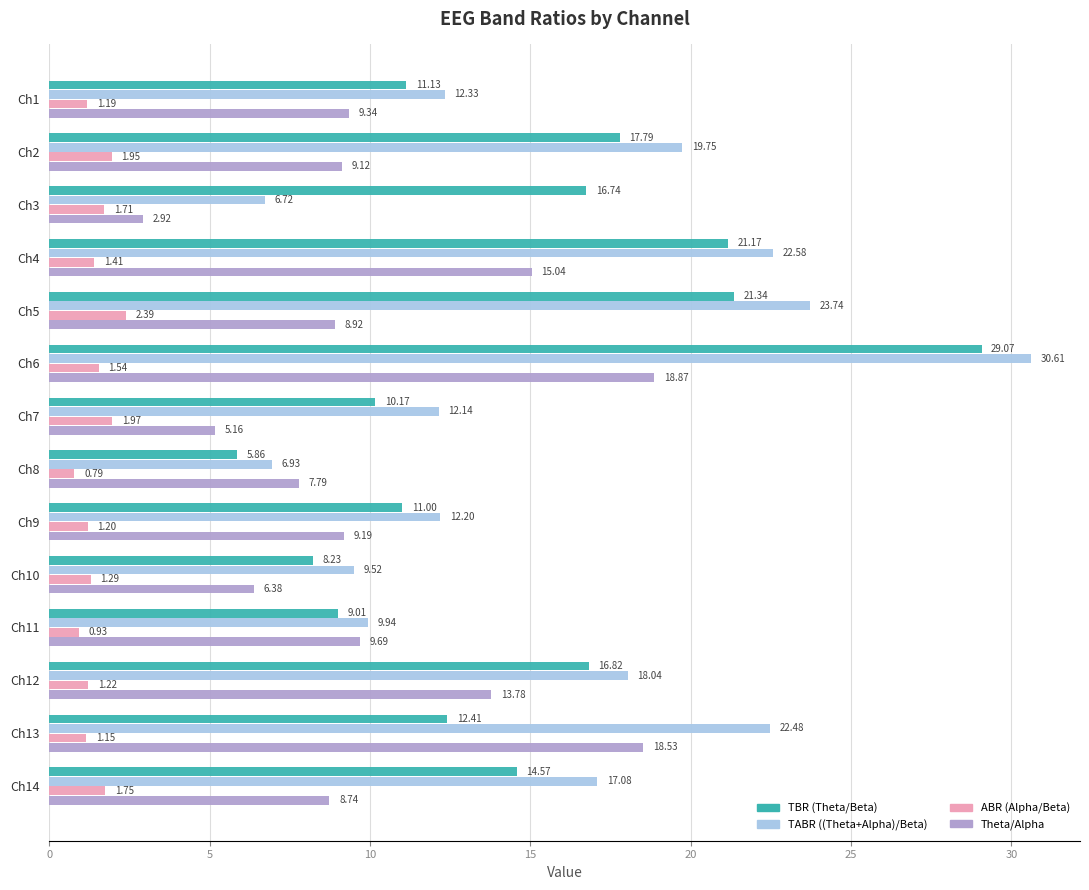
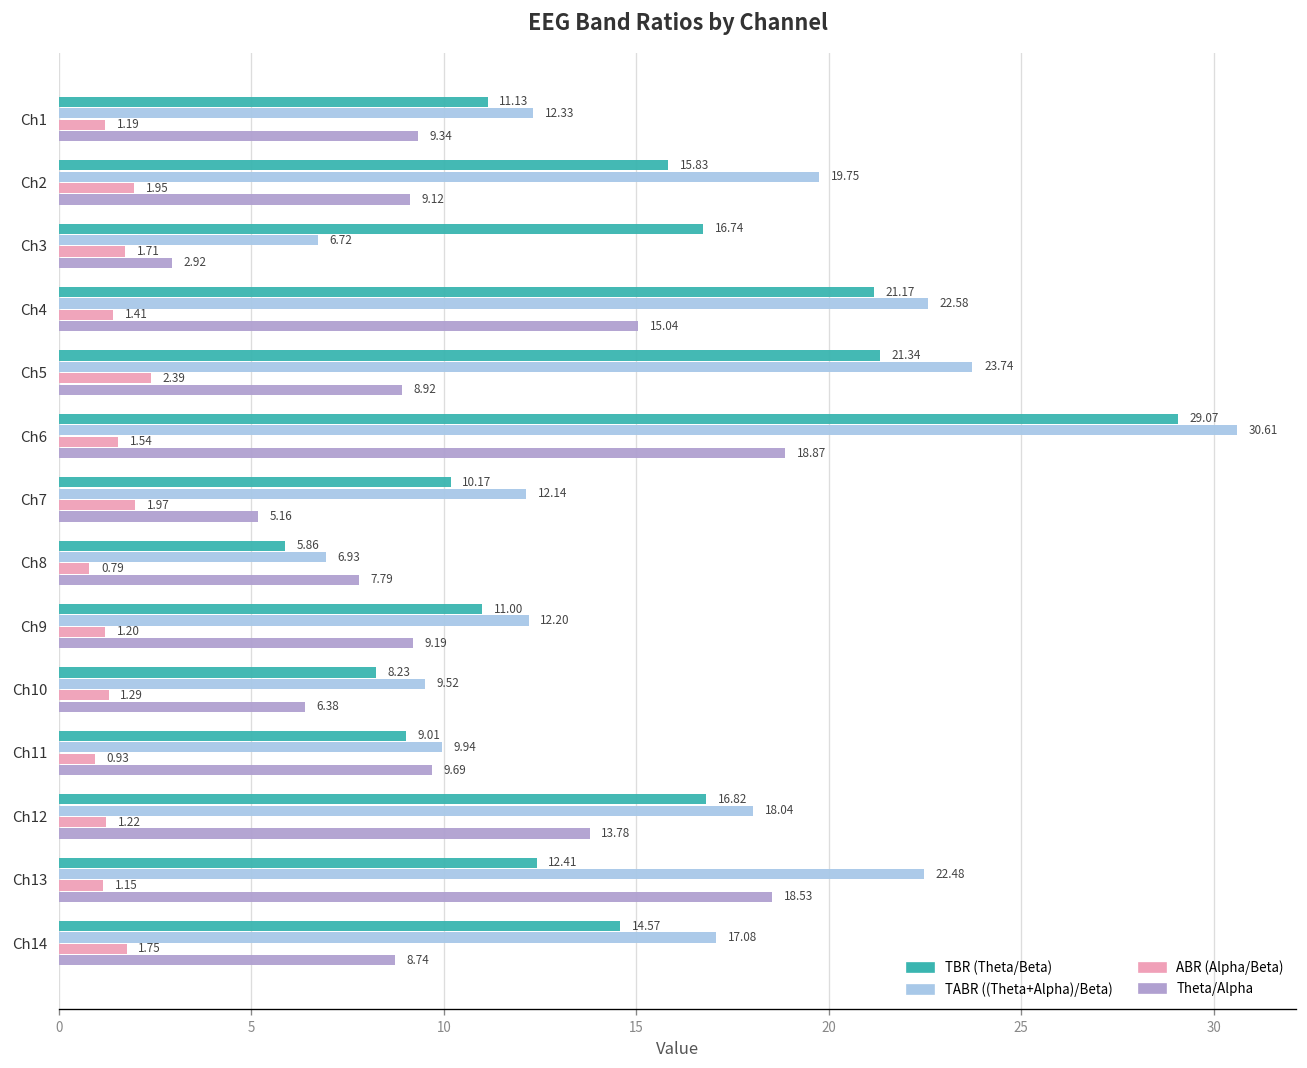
  {
    "TBR (Theta/Beta)": {
      "Ch1": 11.13,
-     "Ch2": 17.79,
+     "Ch2": 15.83,
      "Ch3": 16.74,
      "Ch4": 21.17,
      "Ch5": 21.34,
      "Ch6": 29.07,
      "Ch7": 10.17,
      "Ch8": 5.86,
      "Ch9": 11.00,
      "Ch10": 8.23,
      "Ch11": 9.01,
      "Ch12": 16.82,
      "Ch13": 12.41,
      "Ch14": 14.57
    },
    "ABR (Alpha/Beta)": {
      "Ch1": 1.19,
      "Ch2": 1.95,
      "Ch3": 1.71,
      "Ch4": 1.41,
      "Ch5": 2.39,
      "Ch6": 1.54,
      "Ch7": 1.97,
      "Ch8": 0.79,
      "Ch9": 1.20,
      "Ch10": 1.29,
      "Ch11": 0.93,
      "Ch12": 1.22,
      "Ch13": 1.15,
      "Ch14": 1.75
    }
  }
